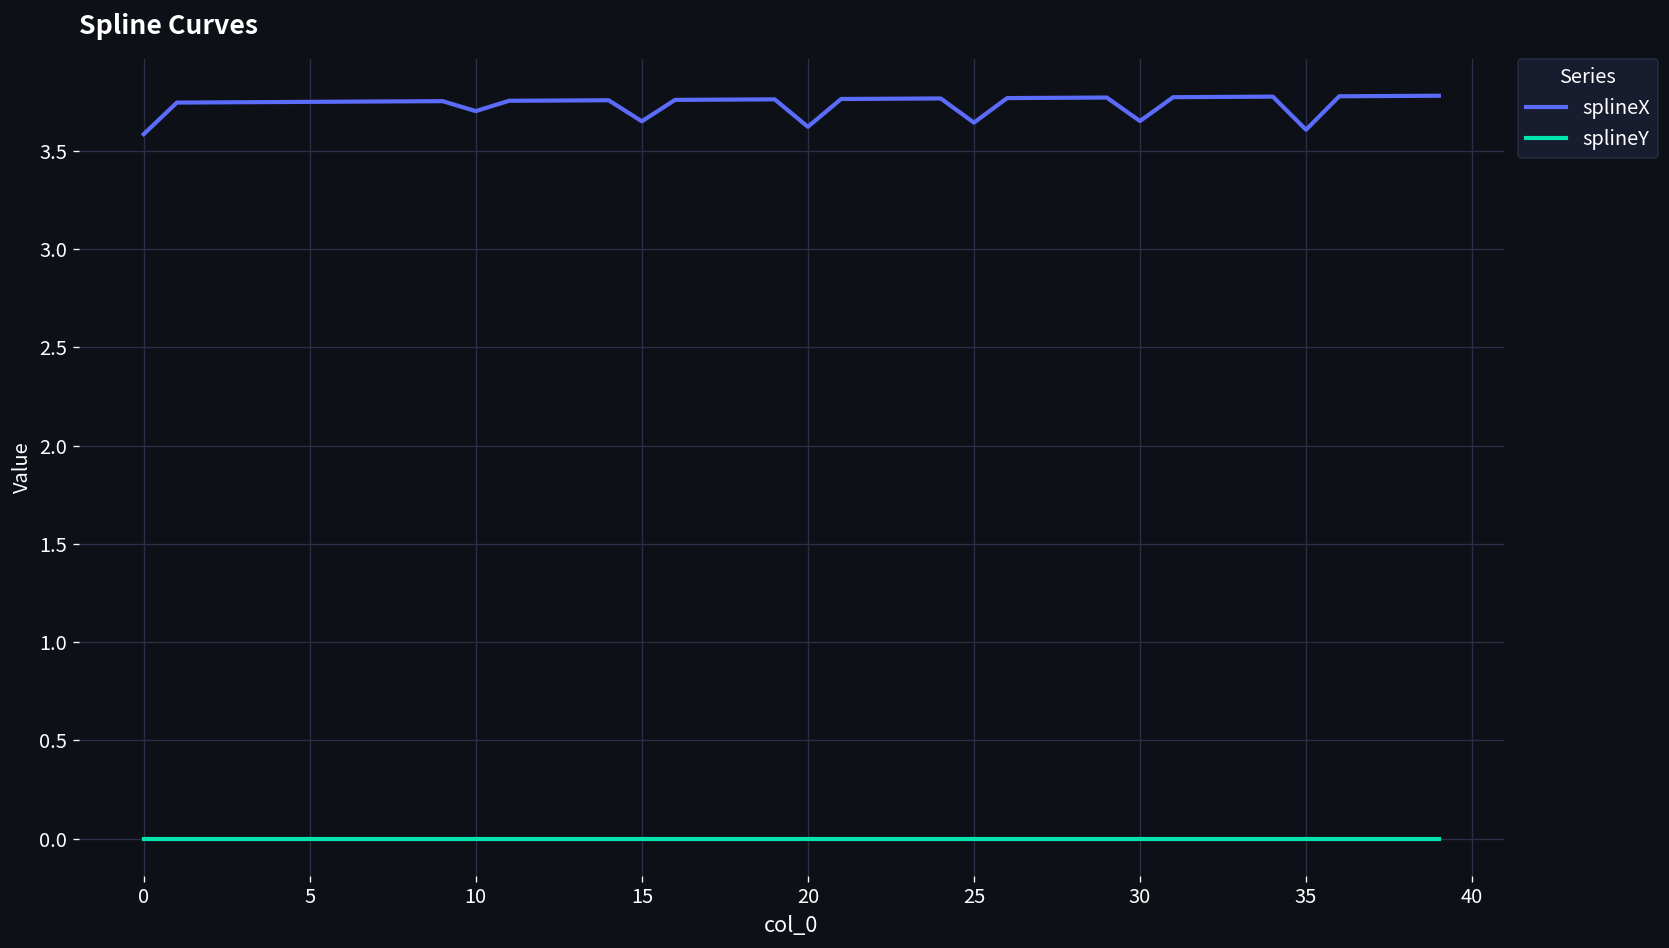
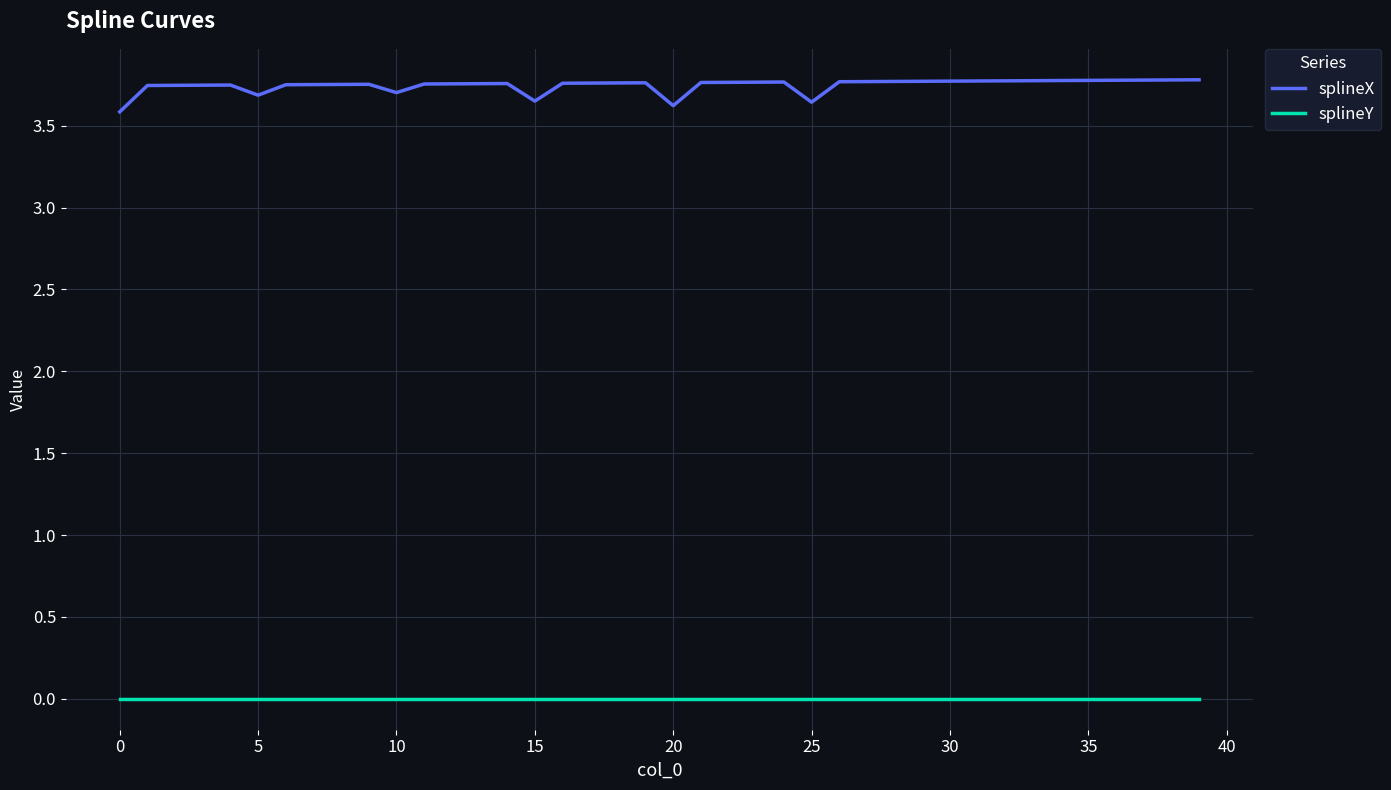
  {
    "splineX": {
      "0": 3.59,
-     "5": 3.75,
+     "5": 3.69,
      "10": 3.70,
      "15": 3.65,
      "20": 3.62,
      "25": 3.64,
-     "30": 3.65,
-     "35": 3.61
+     "30": 3.77,
+     "35": 3.78
    },
    "splineY": {
      "0": 0.00,
      "5": 0.00,
      "10": 0.00,
      "15": 0.00,
      "20": 0.00,
      "25": 0.00,
      "30": 0.00,
      "35": 0.00
    }
  }
